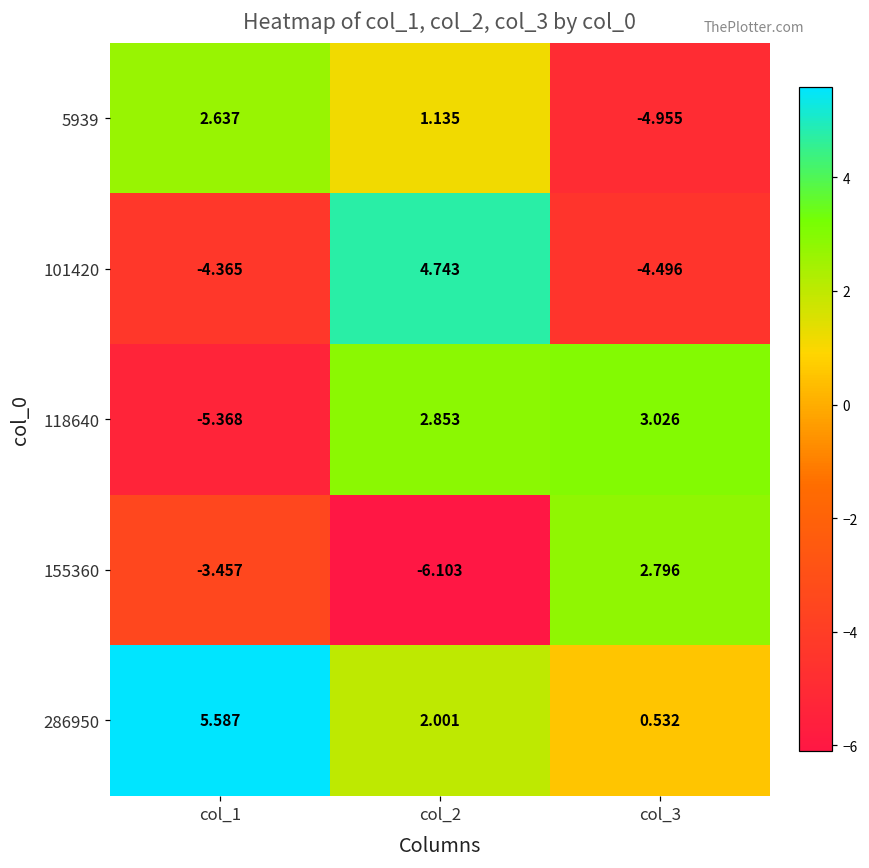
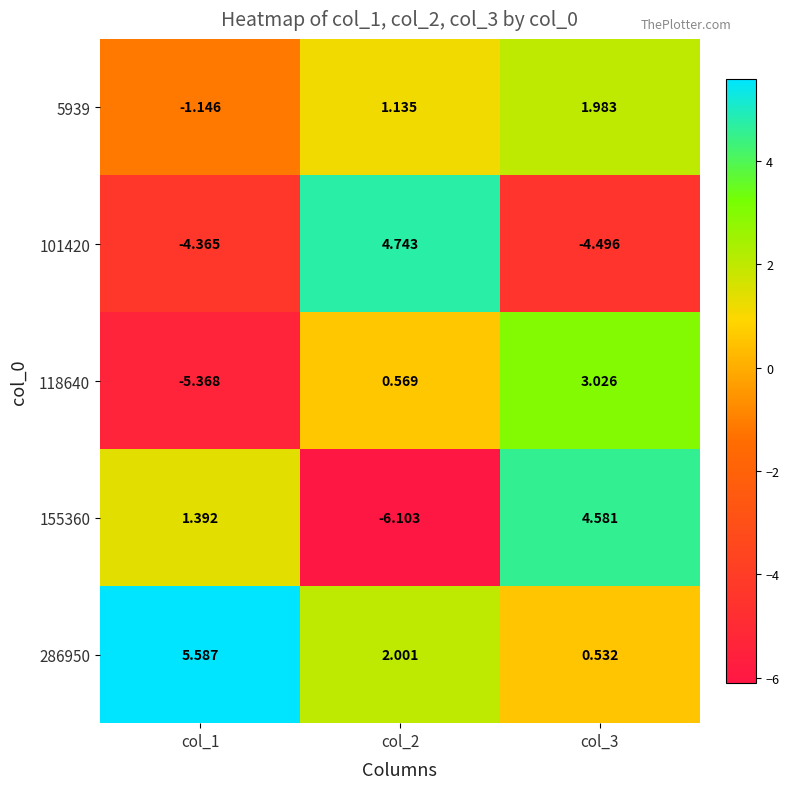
  {
    "5939": {
-     "col_1": 2.637,
+     "col_1": -1.146,
      "col_2": 1.135,
-     "col_3": -4.955
+     "col_3": 1.983
    },
    "101420": {
      "col_1": -4.365,
      "col_2": 4.743,
      "col_3": -4.496
    },
    "118640": {
      "col_1": -5.368,
-     "col_2": 2.853,
+     "col_2": 0.569,
      "col_3": 3.026
    },
    "155360": {
-     "col_1": -3.457,
+     "col_1": 1.392,
      "col_2": -6.103,
-     "col_3": 2.796
+     "col_3": 4.581
    },
    "286950": {
      "col_1": 5.587,
      "col_2": 2.001,
      "col_3": 0.532
    }
  }
